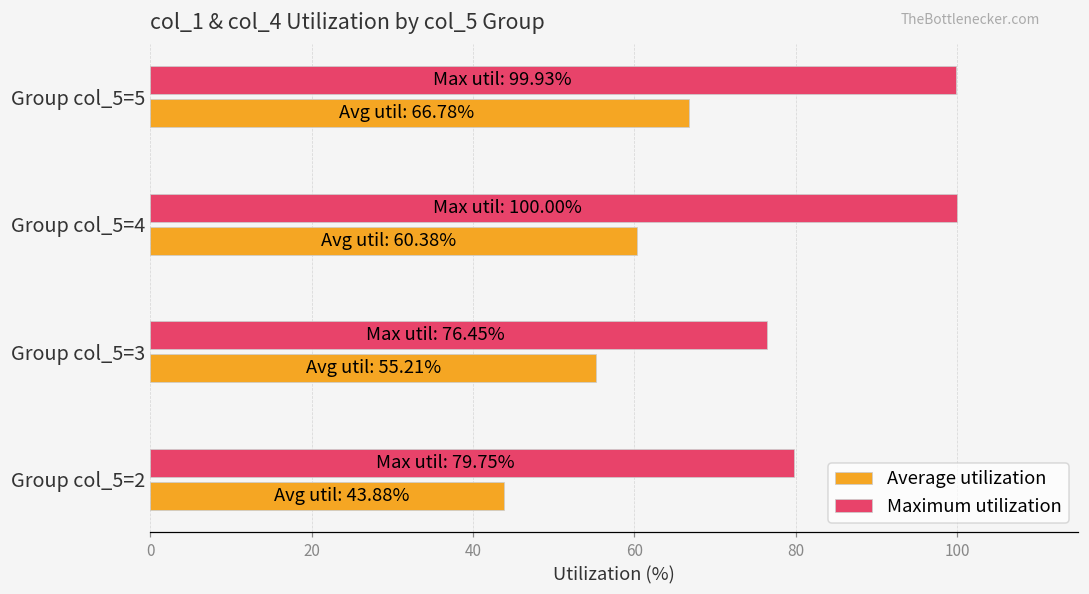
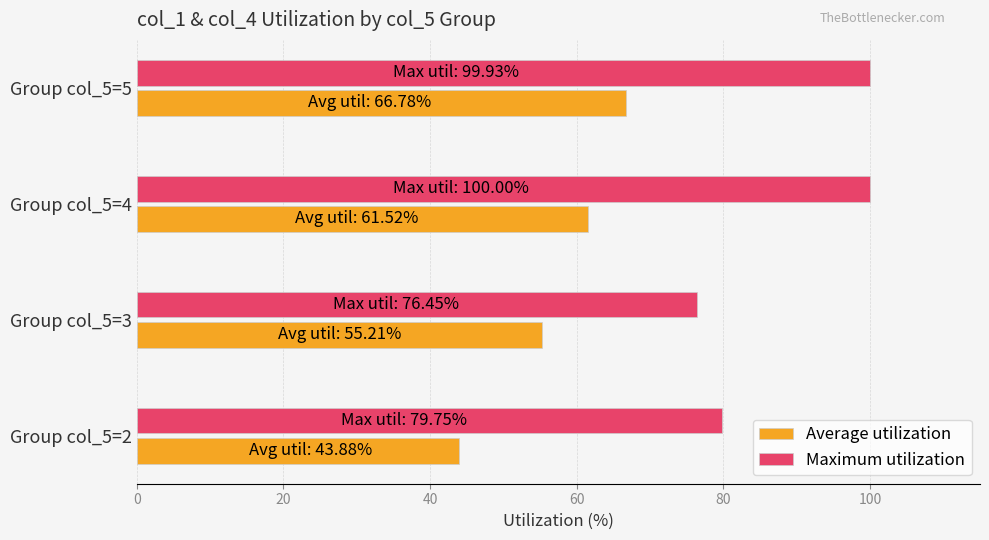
  {
    "Average utilization": {
      "Group col_5=5": "66.78%",
-     "Group col_5=4": "60.38%",
+     "Group col_5=4": "61.52%",
      "Group col_5=3": "55.21%",
      "Group col_5=2": "43.88%"
    },
    "Maximum utilization": {
      "Group col_5=5": "99.93%",
      "Group col_5=4": "100.00%",
      "Group col_5=3": "76.45%",
      "Group col_5=2": "79.75%"
    }
  }
